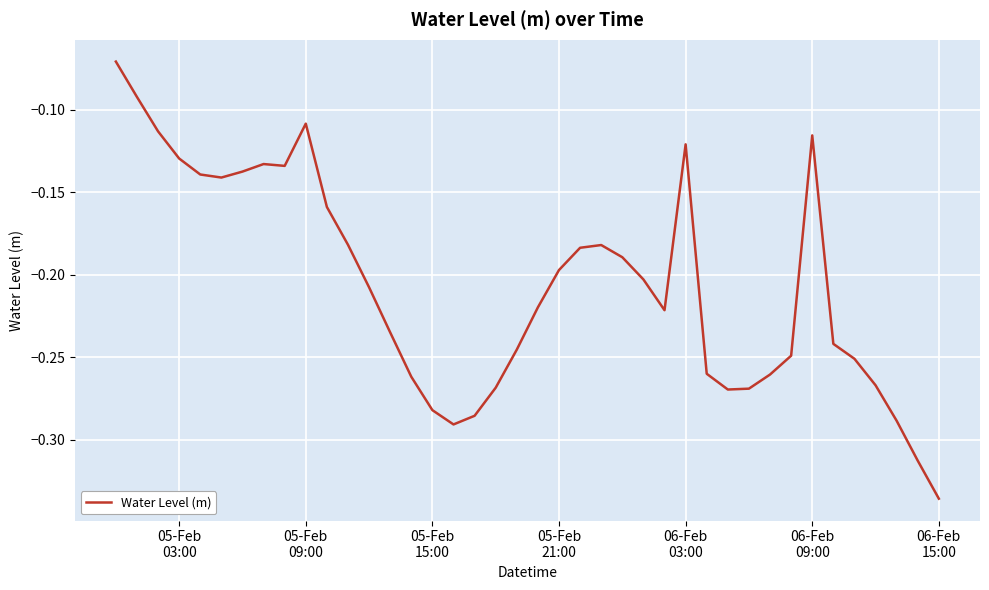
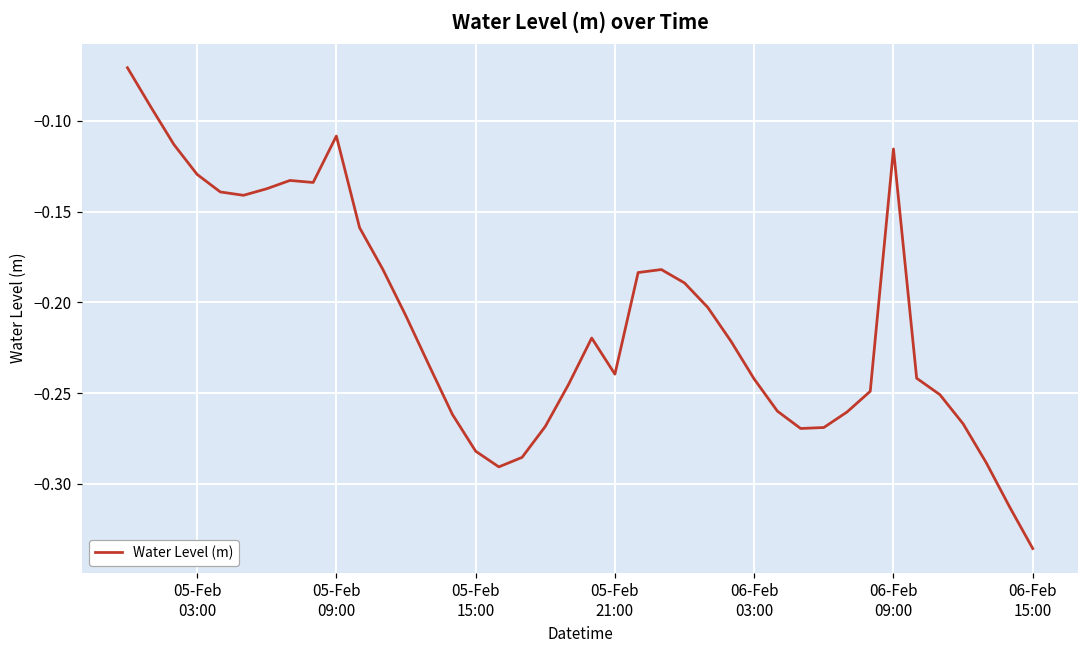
  {
    "05-Feb 03:00": -0.129,
    "05-Feb 09:00": -0.108,
    "05-Feb 15:00": -0.282,
-   "05-Feb 21:00": -0.197,
-   "06-Feb 03:00": -0.121,
+   "05-Feb 21:00": -0.240,
+   "06-Feb 03:00": -0.242,
    "06-Feb 09:00": -0.115,
    "06-Feb 15:00": -0.336
  }
